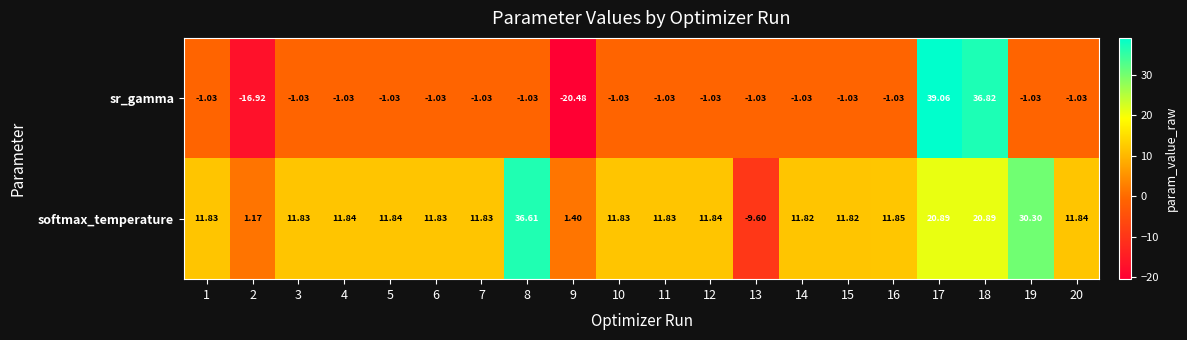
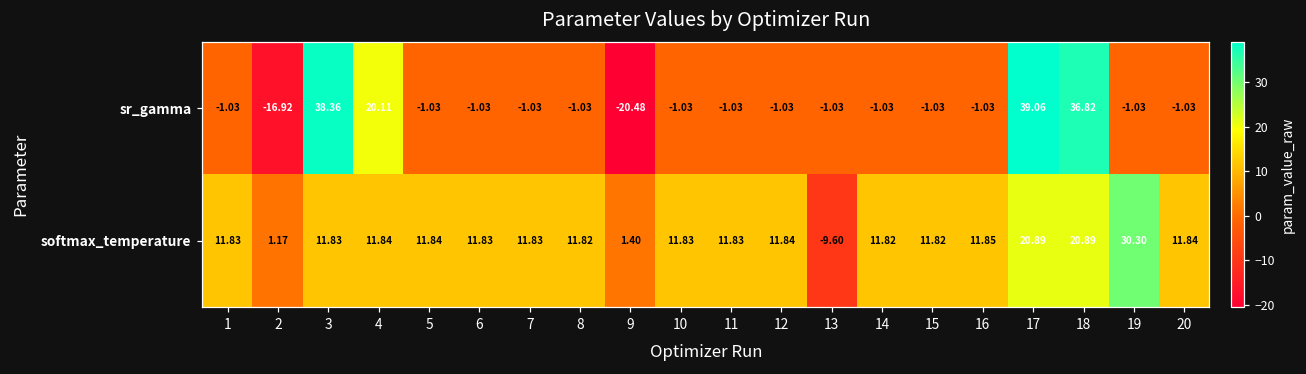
  {
    "sr_gamma": {
      "1": -1.03,
      "2": -16.92,
-     "3": -1.03,
-     "4": -1.03,
+     "3": 38.36,
+     "4": 20.11,
      "5": -1.03,
      "6": -1.03,
      "7": -1.03,
      "8": -1.03,
      "9": -20.48,
      "10": -1.03,
      "11": -1.03,
      "12": -1.03,
      "13": -1.03,
      "14": -1.03,
      "15": -1.03,
      "16": -1.03,
      "17": 39.06,
      "18": 36.82,
      "19": -1.03,
      "20": -1.03
    },
    "softmax_temperature": {
      "1": 11.83,
      "2": 1.17,
      "3": 11.83,
      "4": 11.84,
      "5": 11.84,
      "6": 11.83,
      "7": 11.83,
-     "8": 36.61,
+     "8": 11.82,
      "9": 1.40,
      "10": 11.83,
      "11": 11.83,
      "12": 11.84,
      "13": -9.60,
      "14": 11.82,
      "15": 11.82,
      "16": 11.85,
      "17": 20.89,
      "18": 20.89,
      "19": 30.30,
      "20": 11.84
    }
  }
